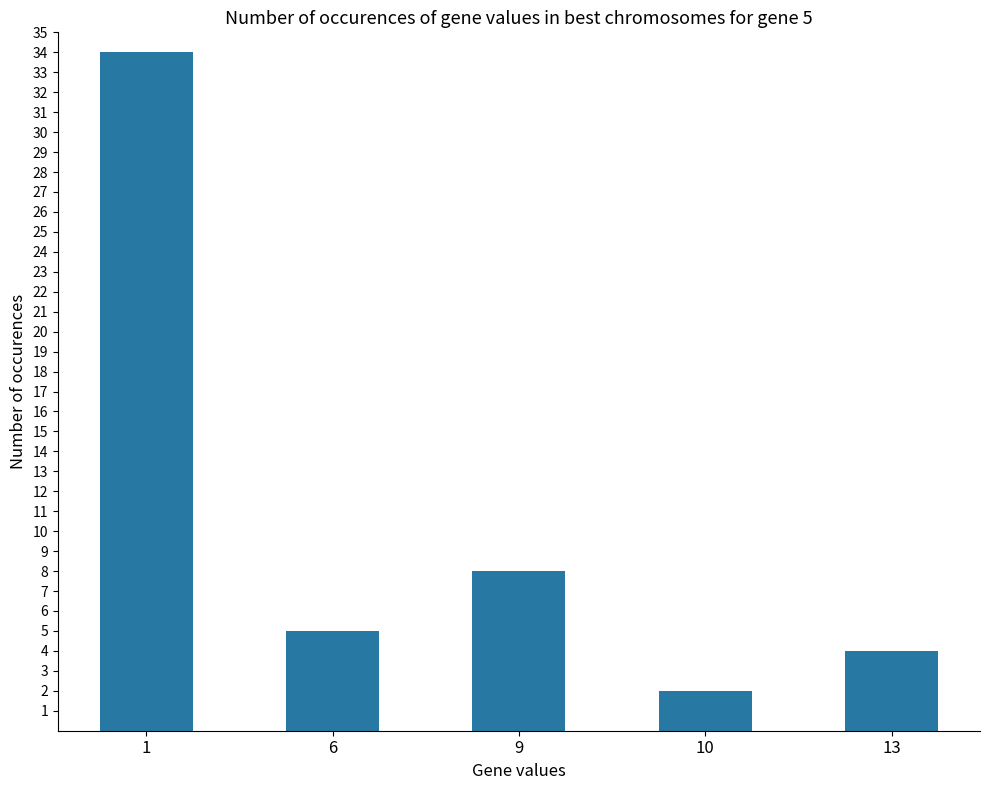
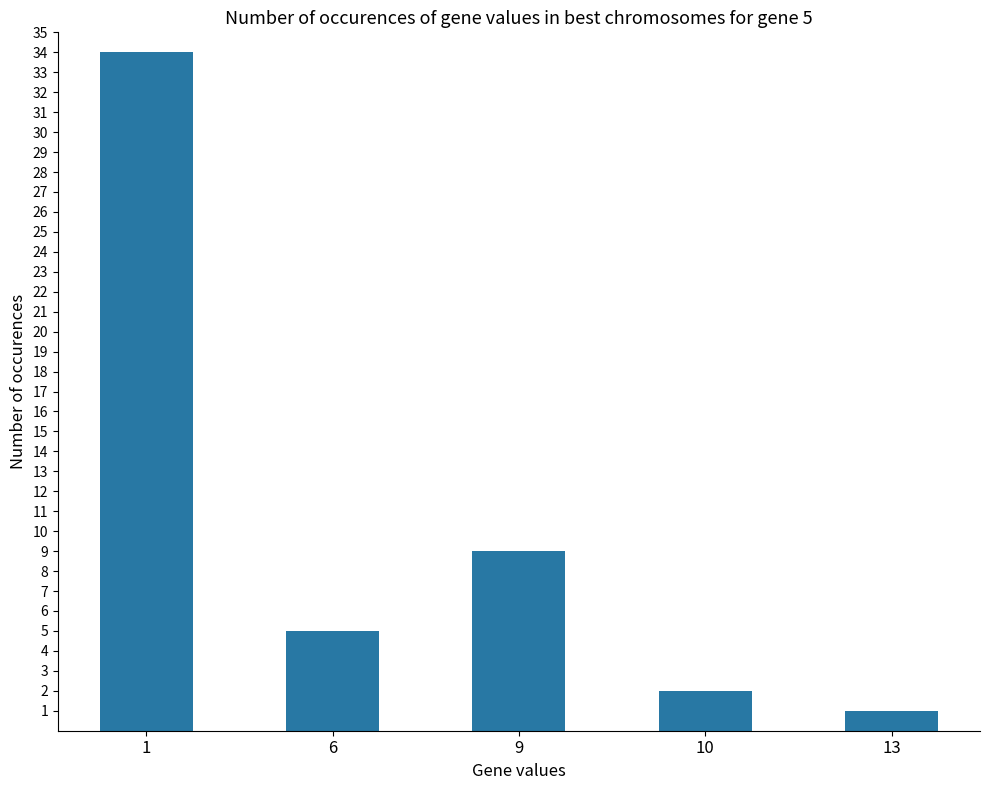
  {
    "1": 34,
    "6": 5,
-   "9": 8,
+   "9": 9,
    "10": 2,
-   "13": 4
+   "13": 1
  }
